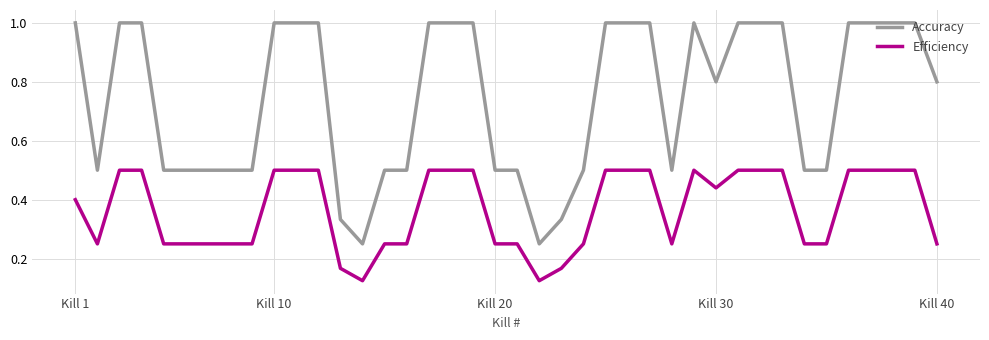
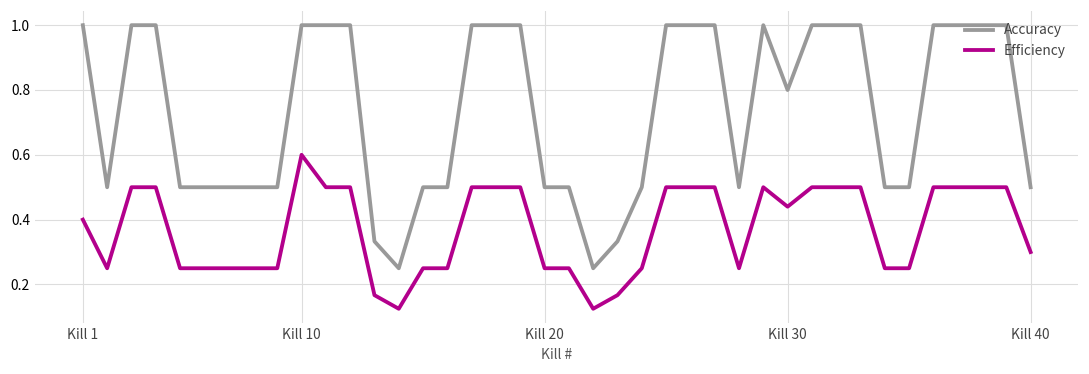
  {
    "Accuracy": {
      "Kill 1": 1.0,
      "Kill 10": 1.0,
      "Kill 20": 0.5,
      "Kill 30": 0.8,
-     "Kill 40": 0.8
+     "Kill 40": 0.5
    },
    "Efficiency": {
      "Kill 1": 0.40,
-     "Kill 10": 0.5,
+     "Kill 10": 0.6,
      "Kill 20": 0.25,
      "Kill 30": 0.44,
-     "Kill 40": 0.25
+     "Kill 40": 0.30
    }
  }
